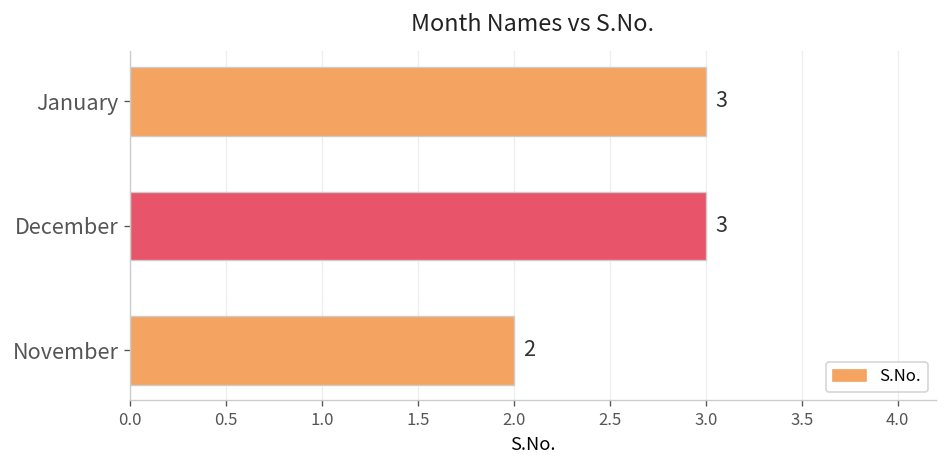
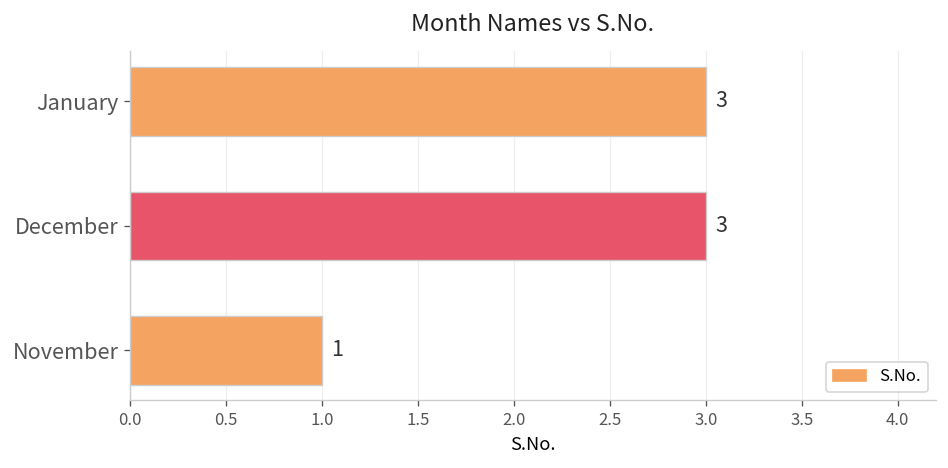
  {
    "January": 3,
    "December": 3,
-   "November": 2
+   "November": 1
  }
